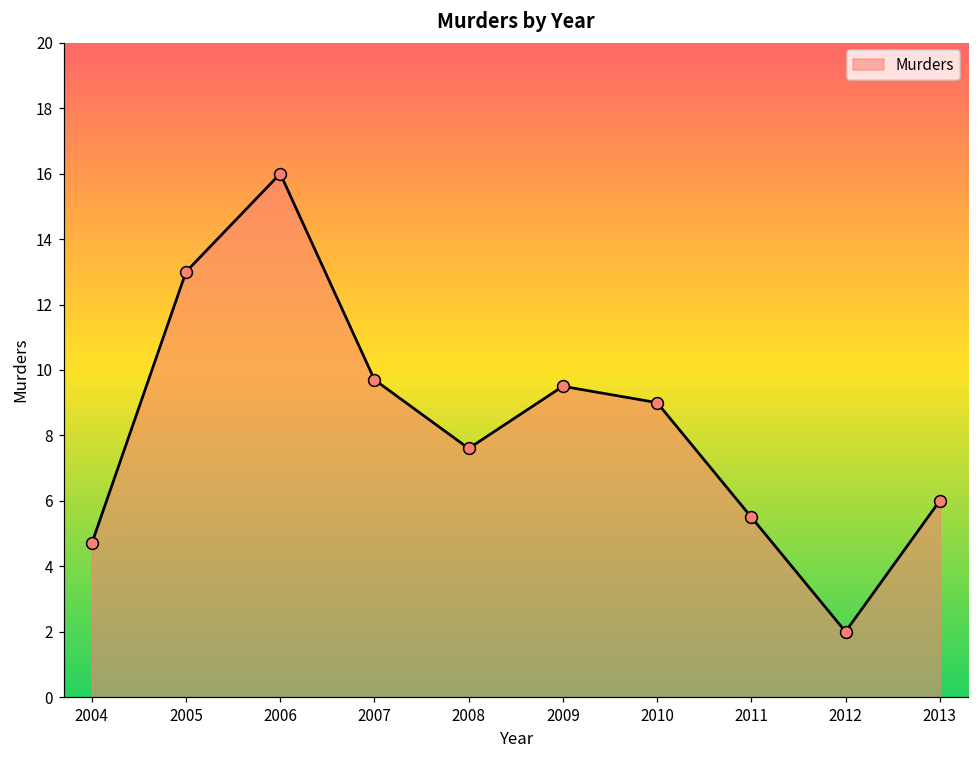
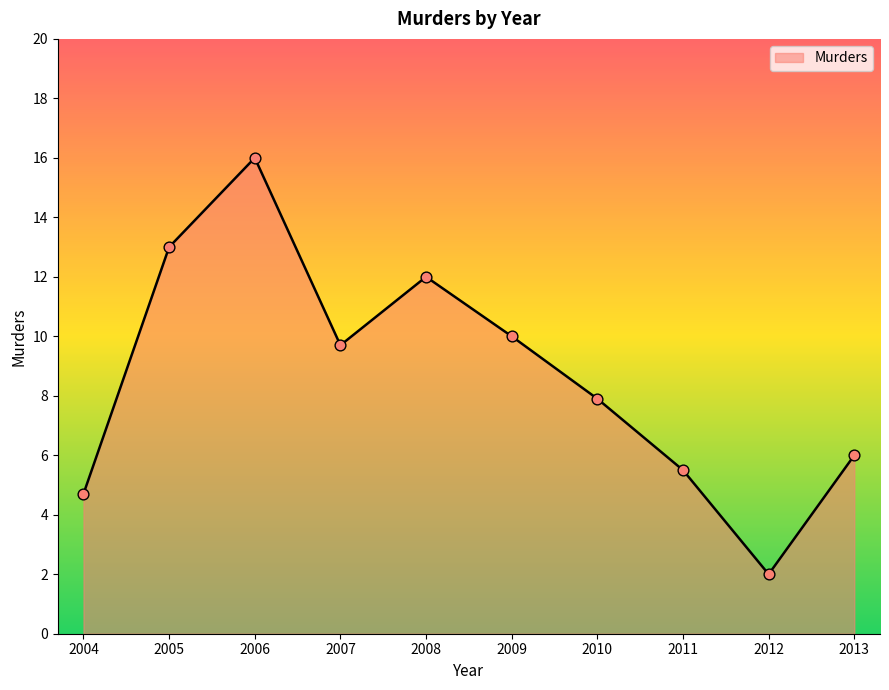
  {
    "2004": 4.7,
    "2005": 13.0,
    "2006": 16.0,
    "2007": 9.7,
-   "2008": 7.6,
-   "2009": 9.5,
-   "2010": 9.0,
+   "2008": 12.0,
+   "2009": 10.0,
+   "2010": 7.9,
    "2011": 5.5,
    "2012": 2.0,
    "2013": 6.0
  }
